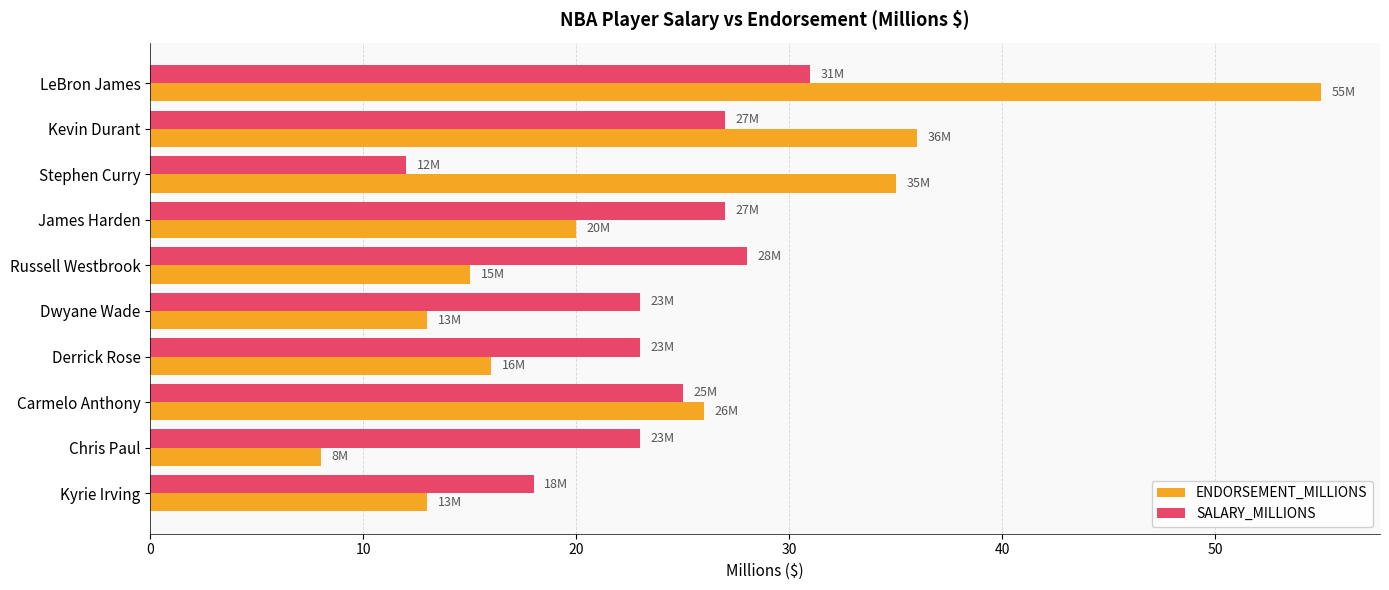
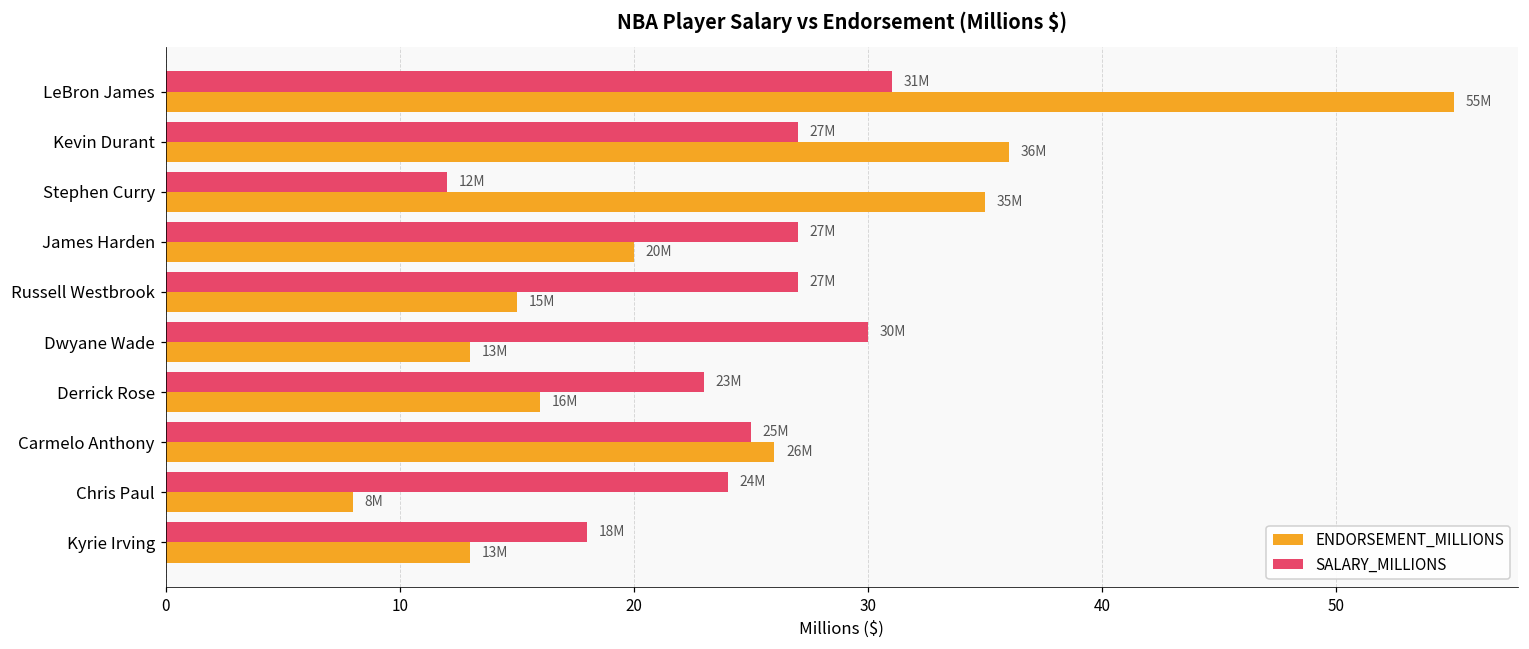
  {
    "ENDORSEMENT_MILLIONS": {
      "LeBron James": "55M",
      "Kevin Durant": "36M",
      "Stephen Curry": "35M",
      "James Harden": "20M",
      "Russell Westbrook": "15M",
      "Dwyane Wade": "13M",
      "Derrick Rose": "16M",
      "Carmelo Anthony": "26M",
      "Chris Paul": "8M",
      "Kyrie Irving": "13M"
    },
    "SALARY_MILLIONS": {
      "LeBron James": "31M",
      "Kevin Durant": "27M",
      "Stephen Curry": "12M",
      "James Harden": "27M",
-     "Russell Westbrook": "28M",
-     "Dwyane Wade": "23M",
+     "Russell Westbrook": "27M",
+     "Dwyane Wade": "30M",
      "Derrick Rose": "23M",
      "Carmelo Anthony": "25M",
-     "Chris Paul": "23M",
+     "Chris Paul": "24M",
      "Kyrie Irving": "18M"
    }
  }
